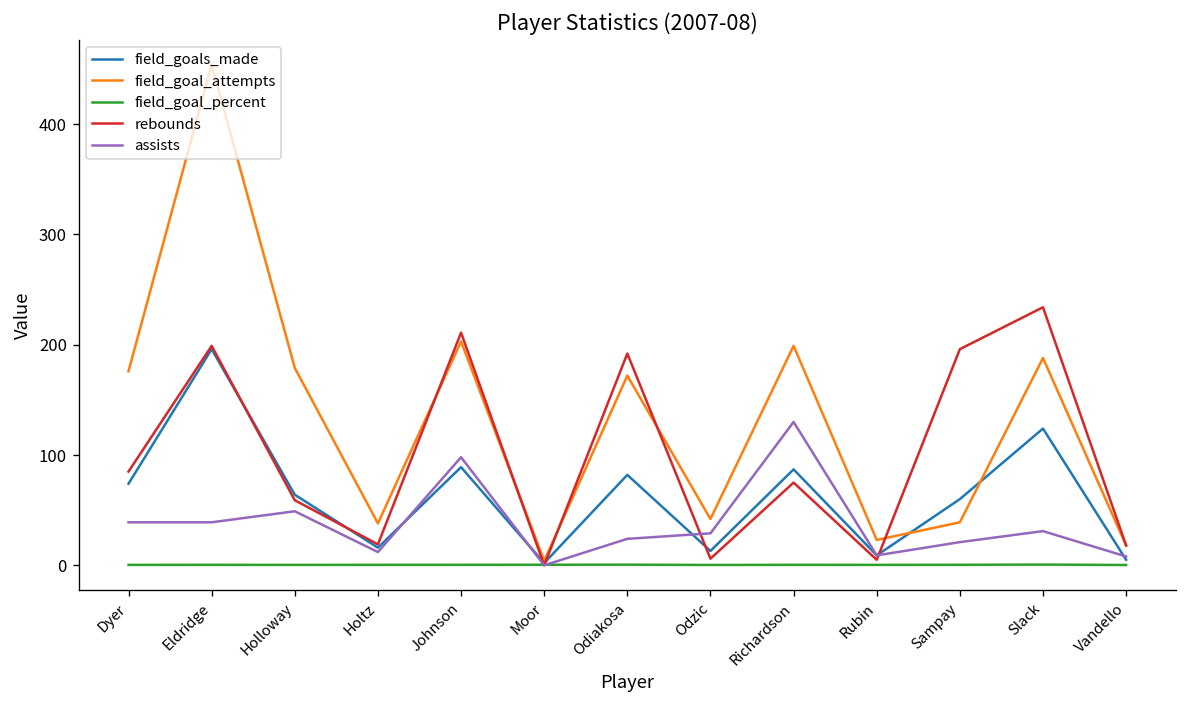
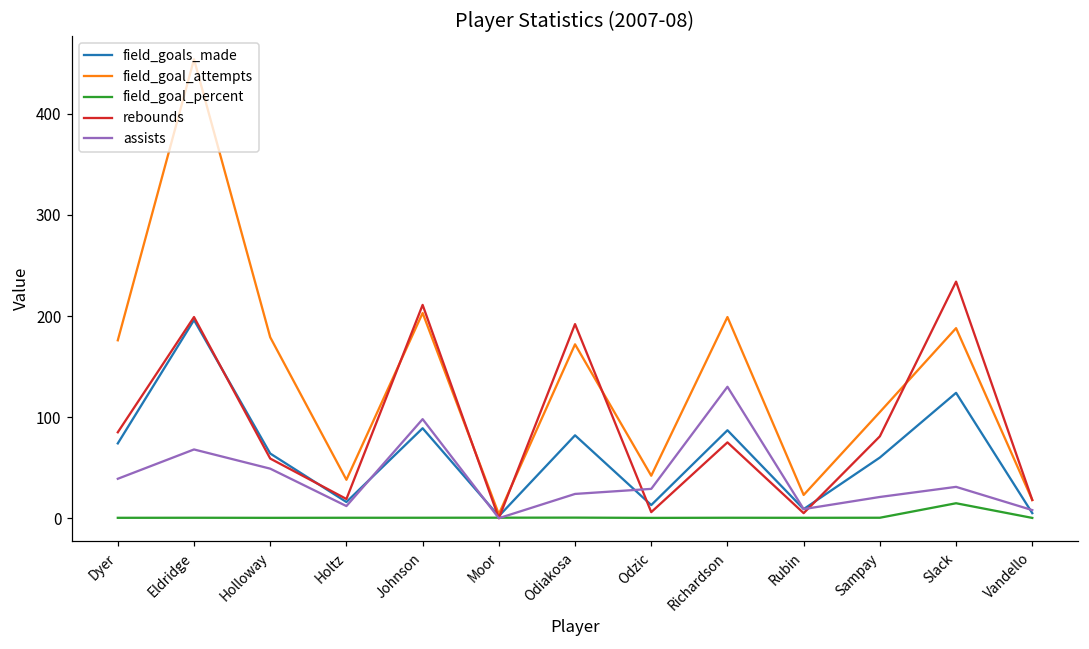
  {
    "field_goals_made": {
      "Dyer": 70,
      "Eldridge": 200,
      "Holloway": 60,
      "Holtz": 20,
      "Johnson": 90,
      "Odiakosa": 80,
      "Odzic": 10,
      "Richardson": 90,
      "Sampay": 60,
      "Slack": 120,
      "Vandello": 10
    },
    "field_goal_attempts": {
      "Dyer": 180,
      "Holloway": 180,
      "Holtz": 40,
      "Johnson": 200,
      "Odiakosa": 170,
      "Odzic": 40,
      "Richardson": 200,
      "Rubin": 20,
-     "Sampay": 40,
+     "Sampay": 110,
      "Slack": 190
    },
    "field_goal_percent": {
      "Dyer": 0,
      "Eldridge": 0,
      "Holloway": 0,
      "Holtz": 0,
      "Johnson": 0,
      "Odiakosa": 0,
      "Odzic": 0,
      "Richardson": 0,
      "Rubin": 0,
      "Sampay": 0,
-     "Slack": 0,
+     "Slack": 10,
      "Vandello": 0
    },
    "rebounds": {
      "Dyer": 90,
      "Eldridge": 200,
      "Holloway": 60,
      "Holtz": 20,
      "Johnson": 210,
      "Odiakosa": 190,
      "Odzic": 10,
      "Richardson": 80,
      "Rubin": 10,
-     "Sampay": 200,
+     "Sampay": 80,
      "Slack": 230
    },
    "assists": {
      "Dyer": 40,
-     "Eldridge": 40,
+     "Eldridge": 70,
      "Holloway": 50,
      "Holtz": 10,
      "Johnson": 100,
      "Odiakosa": 20,
      "Odzic": 30,
      "Richardson": 130,
      "Sampay": 20,
      "Slack": 30,
      "Vandello": 10
    }
  }
